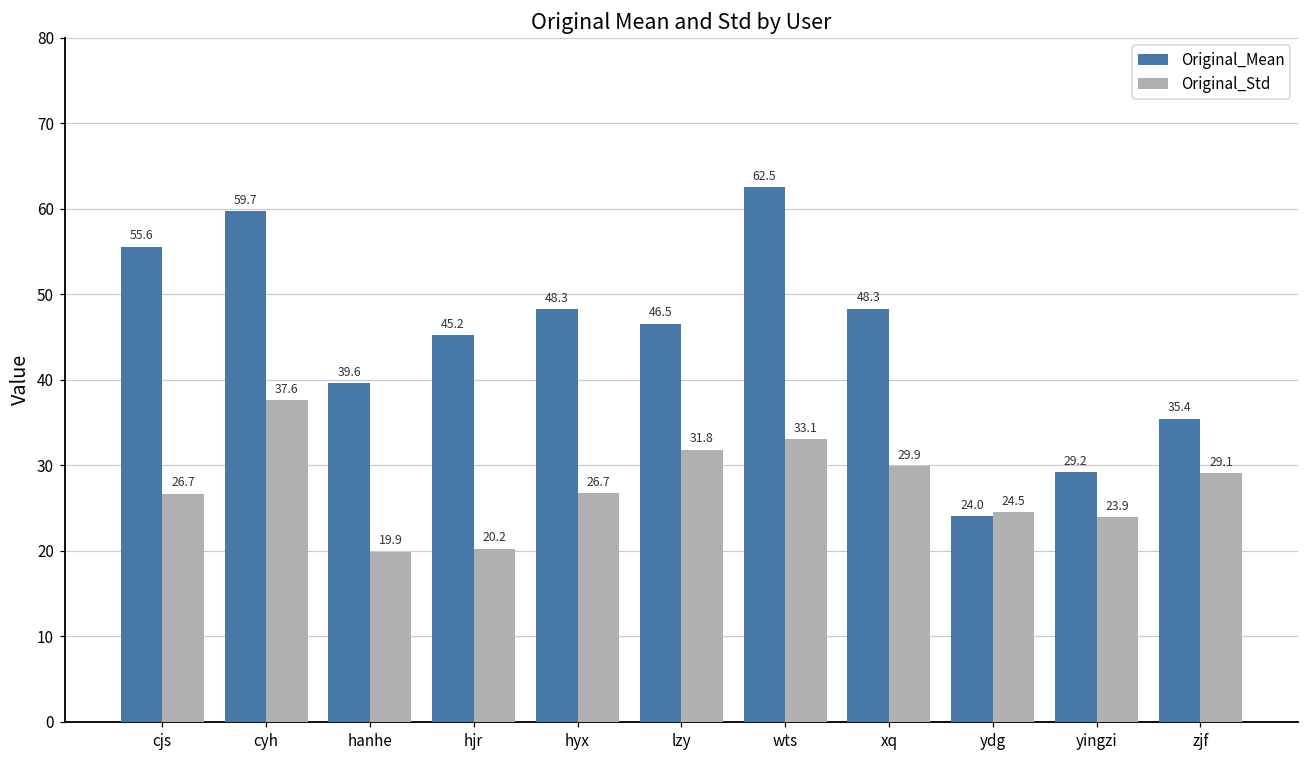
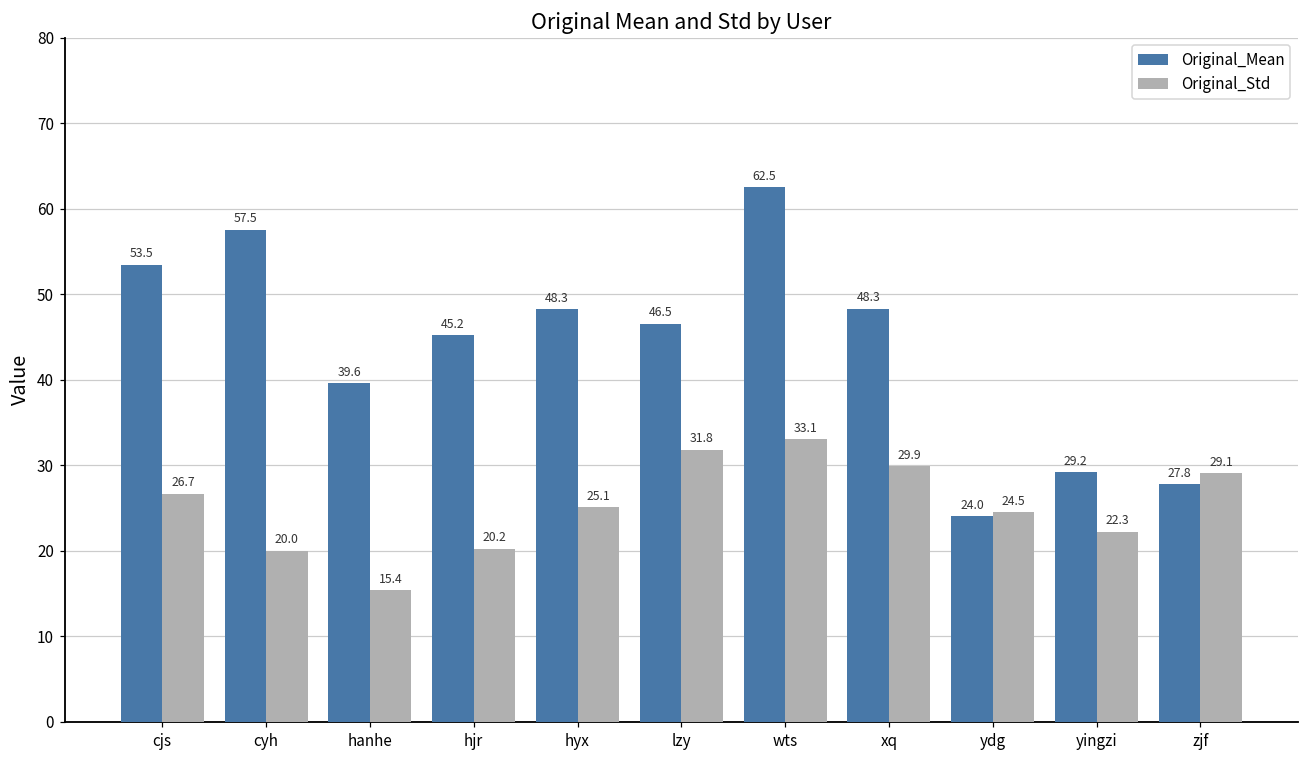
  {
    "Original_Mean": {
-     "cjs": 55.6,
-     "cyh": 59.7,
+     "cjs": 53.5,
+     "cyh": 57.5,
      "hanhe": 39.6,
      "hjr": 45.2,
      "hyx": 48.3,
      "lzy": 46.5,
      "wts": 62.5,
      "xq": 48.3,
      "ydg": 24.0,
      "yingzi": 29.2,
-     "zjf": 35.4
+     "zjf": 27.8
    },
    "Original_Std": {
      "cjs": 26.7,
-     "cyh": 37.6,
-     "hanhe": 19.9,
+     "cyh": 20.0,
+     "hanhe": 15.4,
      "hjr": 20.2,
-     "hyx": 26.7,
+     "hyx": 25.1,
      "lzy": 31.8,
      "wts": 33.1,
      "xq": 29.9,
      "ydg": 24.5,
-     "yingzi": 23.9,
+     "yingzi": 22.3,
      "zjf": 29.1
    }
  }
